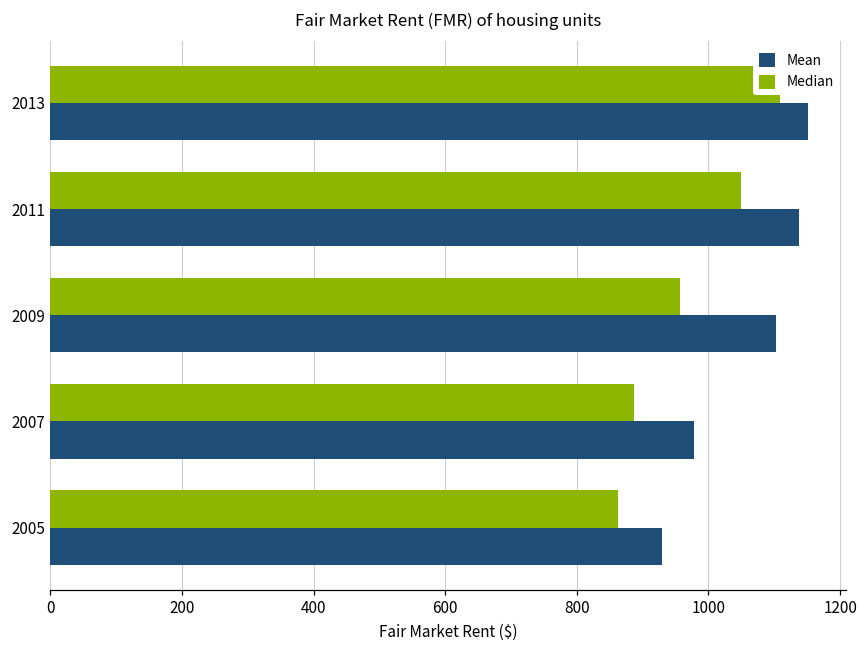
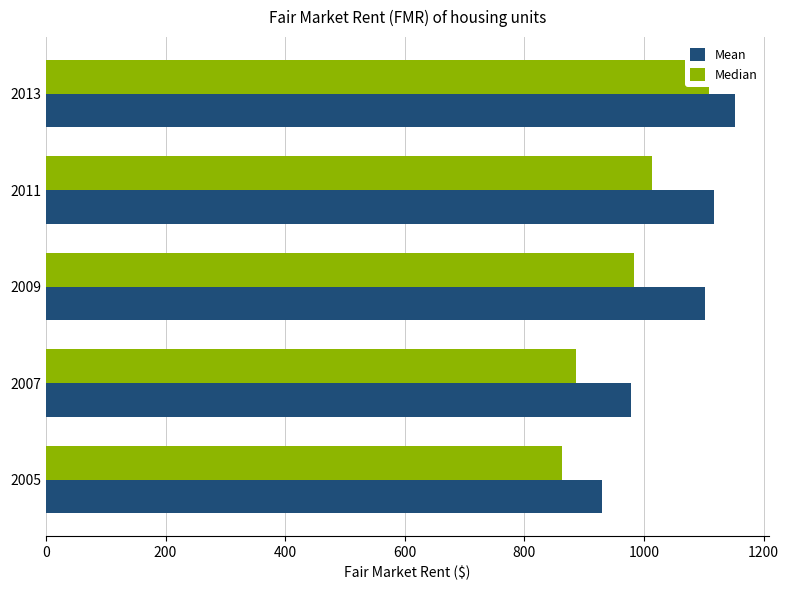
  {
    "Mean": {
      "2013": 1150,
-     "2011": 1140,
+     "2011": 1120,
      "2009": 1100,
      "2007": 980,
      "2005": 930
    },
    "Median": {
-     "2011": 1050,
-     "2009": 960,
+     "2011": 1010,
+     "2009": 980,
      "2007": 890,
      "2005": 860
    }
  }
